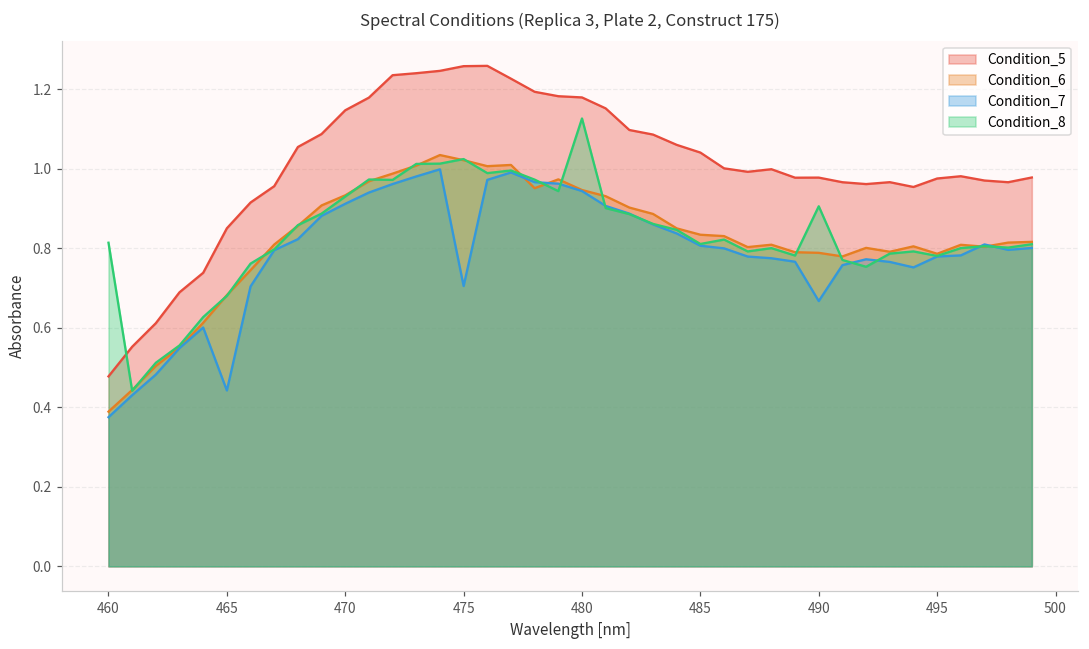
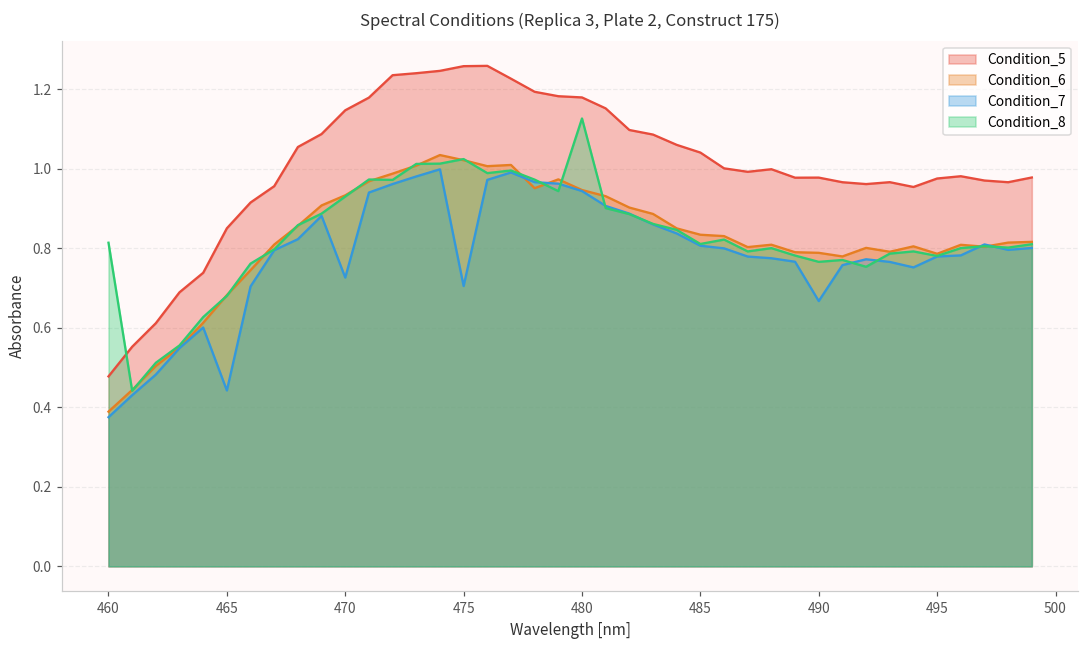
  {
    "Condition_7": {
      "460": 0.37,
      "465": 0.44,
-     "470": 0.91,
+     "470": 0.73,
      "475": 0.70,
      "490": 0.67
    },
    "Condition_8": {
      "460": 0.81,
      "480": 1.13,
-     "490": 0.91
+     "490": 0.77
    }
  }
